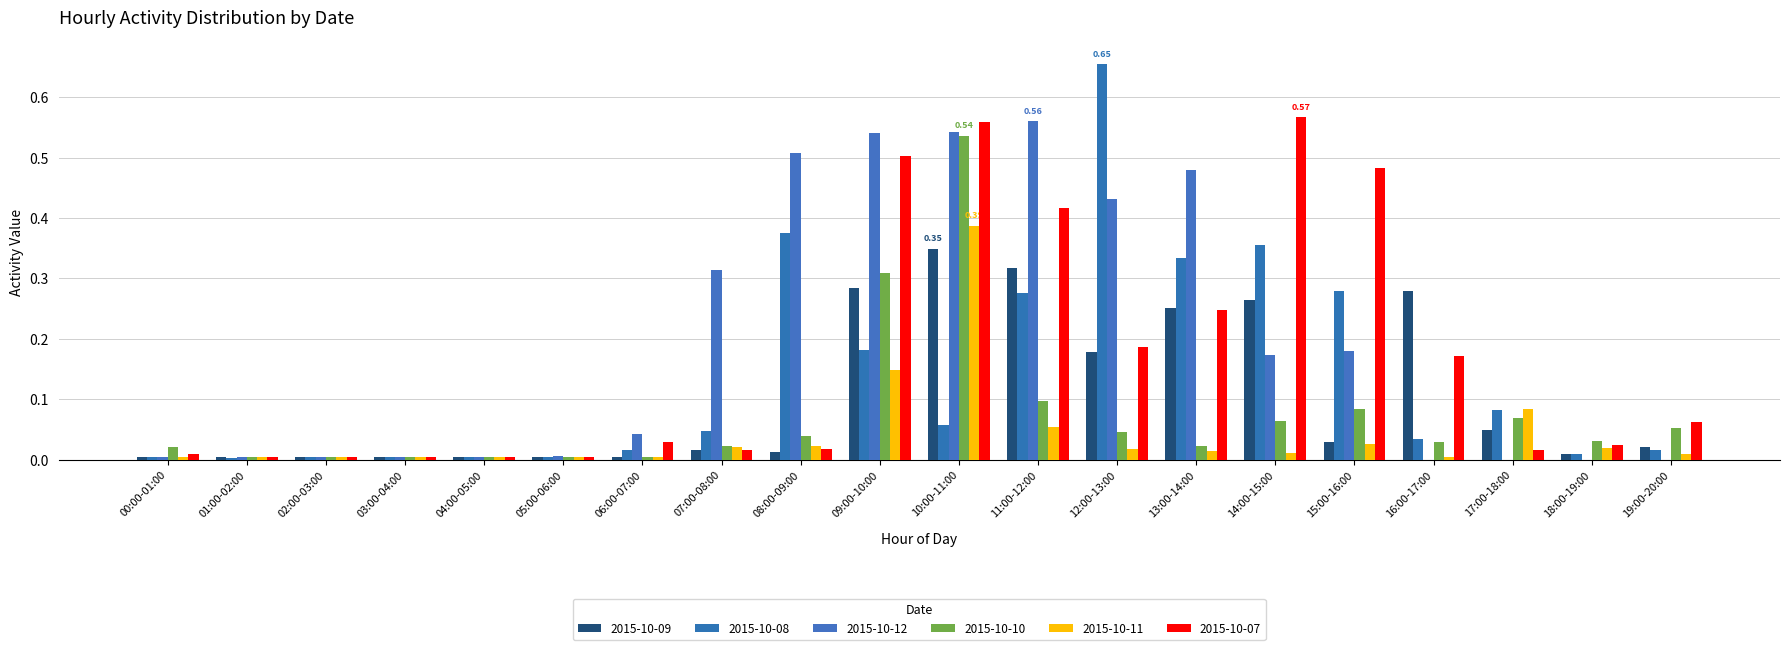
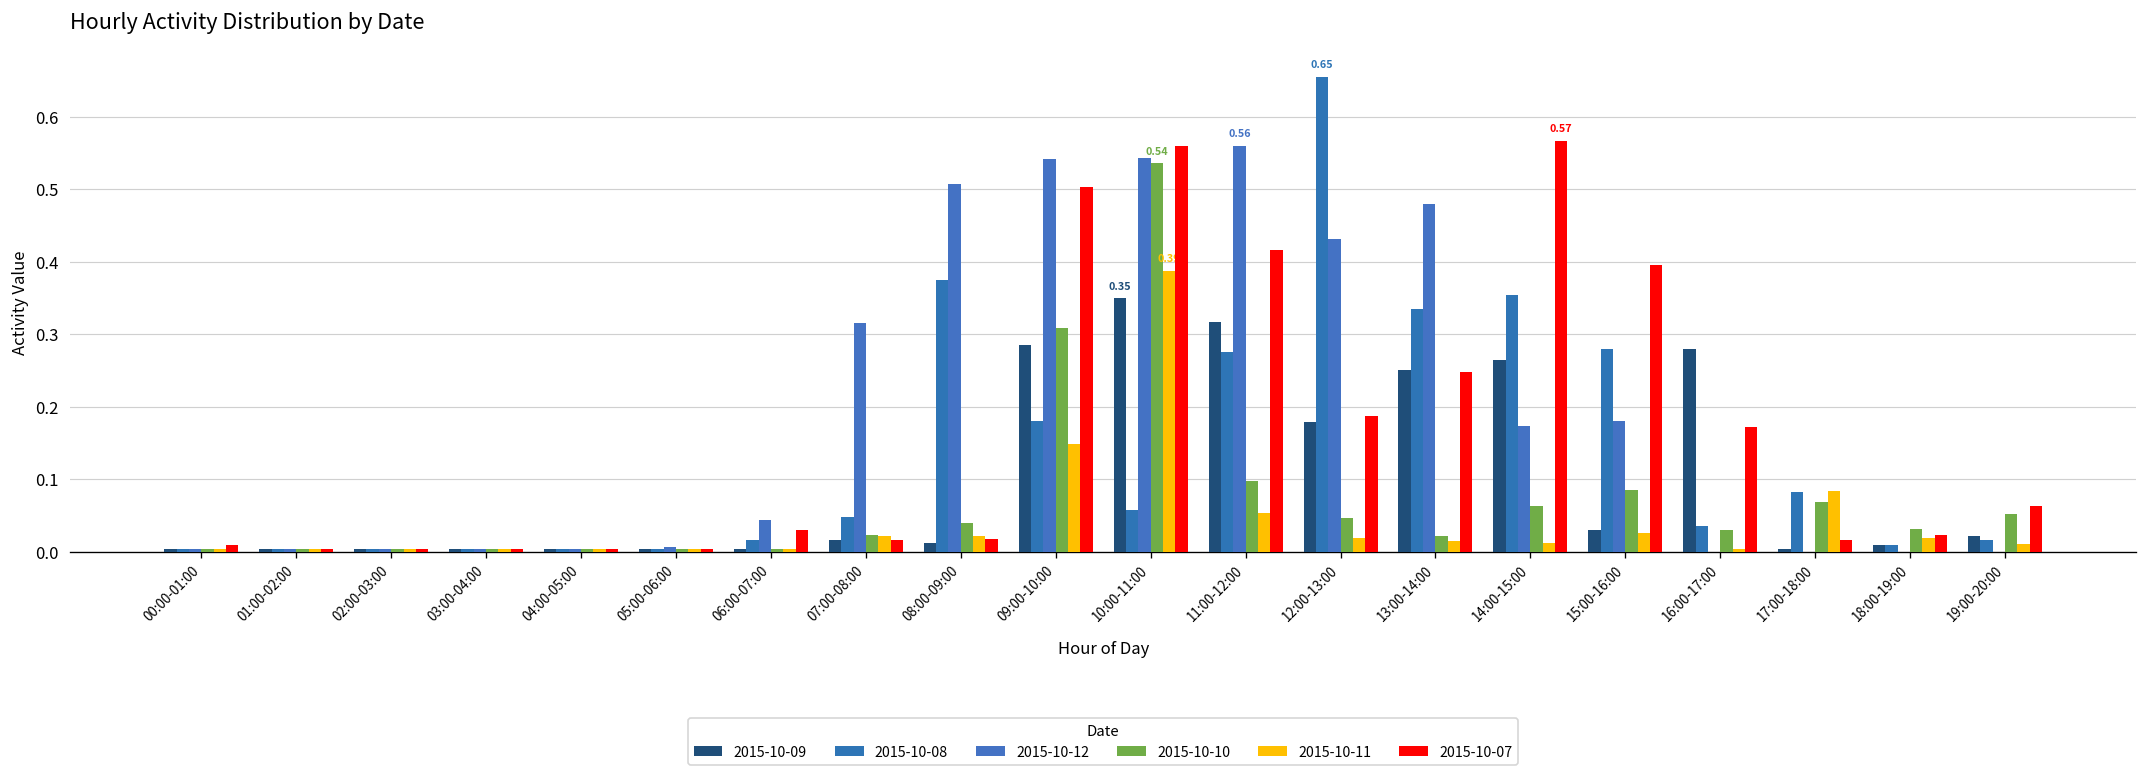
  {
    "2015-10-09": {
      "07:00-08:00": 0.02,
      "08:00-09:00": 0.01,
      "09:00-10:00": 0.28,
      "11:00-12:00": 0.32,
      "12:00-13:00": 0.18,
      "13:00-14:00": 0.25,
      "14:00-15:00": 0.26,
      "15:00-16:00": 0.03,
      "16:00-17:00": 0.28,
-     "17:00-18:00": 0.05,
+     "17:00-18:00": 0.00,
      "18:00-19:00": 0.01,
      "19:00-20:00": 0.02
    },
    "2015-10-10": {
-     "00:00-01:00": 0.02,
+     "00:00-01:00": 0.00,
      "07:00-08:00": 0.02,
      "08:00-09:00": 0.04,
      "09:00-10:00": 0.31,
      "11:00-12:00": 0.10,
      "12:00-13:00": 0.05,
      "13:00-14:00": 0.02,
      "14:00-15:00": 0.06,
      "15:00-16:00": 0.08,
      "16:00-17:00": 0.03,
      "17:00-18:00": 0.07,
      "18:00-19:00": 0.03,
      "19:00-20:00": 0.05
    },
    "2015-10-11": {
      "10:00-11:00": 0.39
    },
    "2015-10-07": {
      "00:00-01:00": 0.01,
      "06:00-07:00": 0.03,
      "07:00-08:00": 0.02,
      "08:00-09:00": 0.02,
      "09:00-10:00": 0.50,
      "10:00-11:00": 0.56,
      "11:00-12:00": 0.42,
      "12:00-13:00": 0.19,
      "13:00-14:00": 0.25,
-     "15:00-16:00": 0.48,
+     "15:00-16:00": 0.40,
      "16:00-17:00": 0.17,
      "17:00-18:00": 0.02,
      "18:00-19:00": 0.02,
      "19:00-20:00": 0.06
    }
  }
